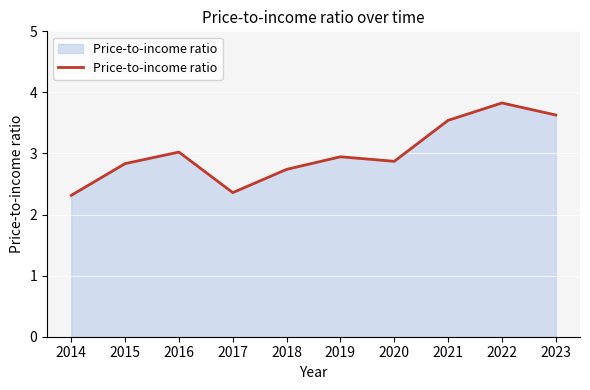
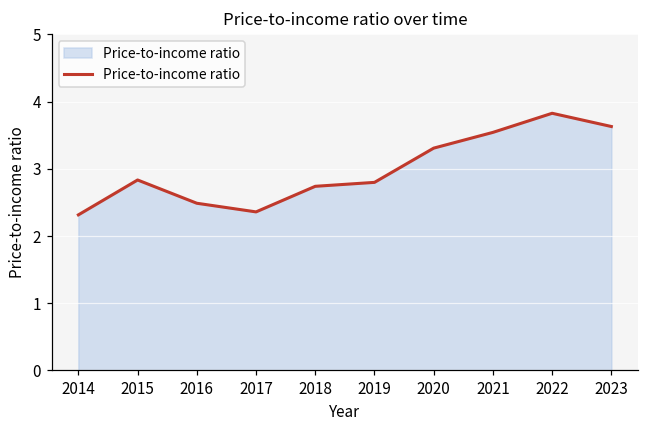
  {
    "2014": 2.3,
    "2015": 2.8,
-   "2016": 3.0,
+   "2016": 2.5,
    "2017": 2.4,
    "2018": 2.7,
-   "2019": 2.9,
-   "2020": 2.9,
+   "2019": 2.8,
+   "2020": 3.3,
    "2021": 3.5,
    "2022": 3.8,
    "2023": 3.6
  }
